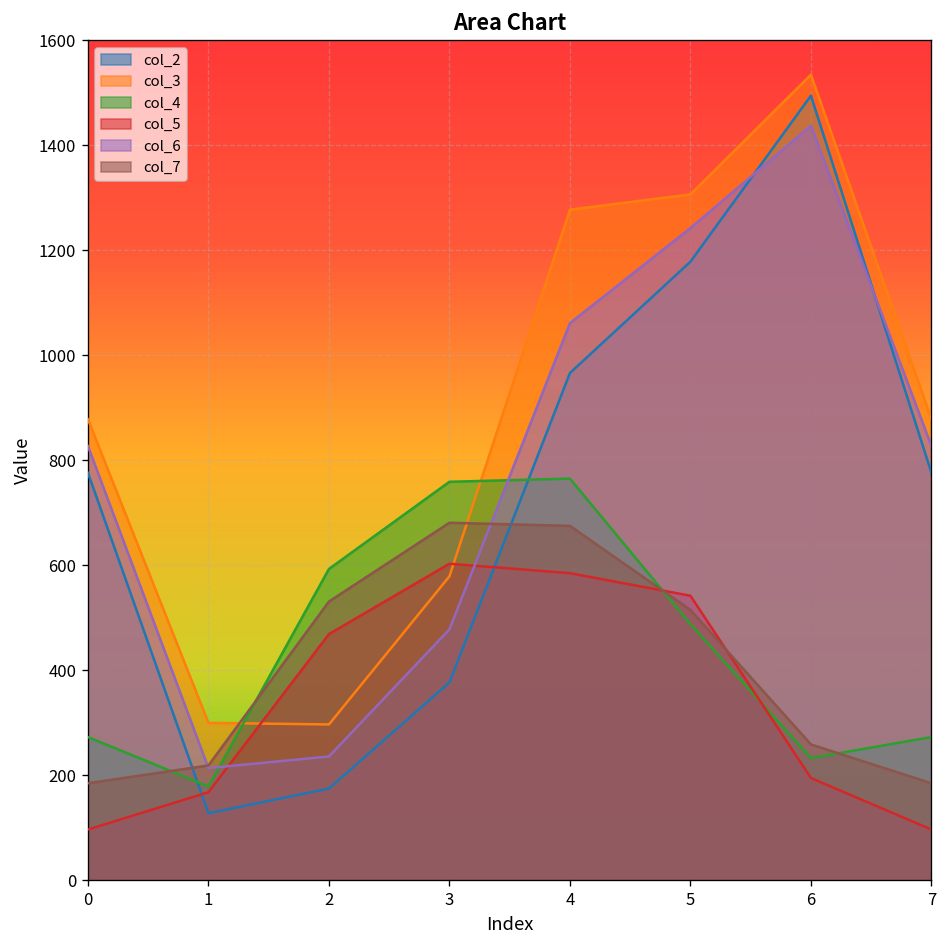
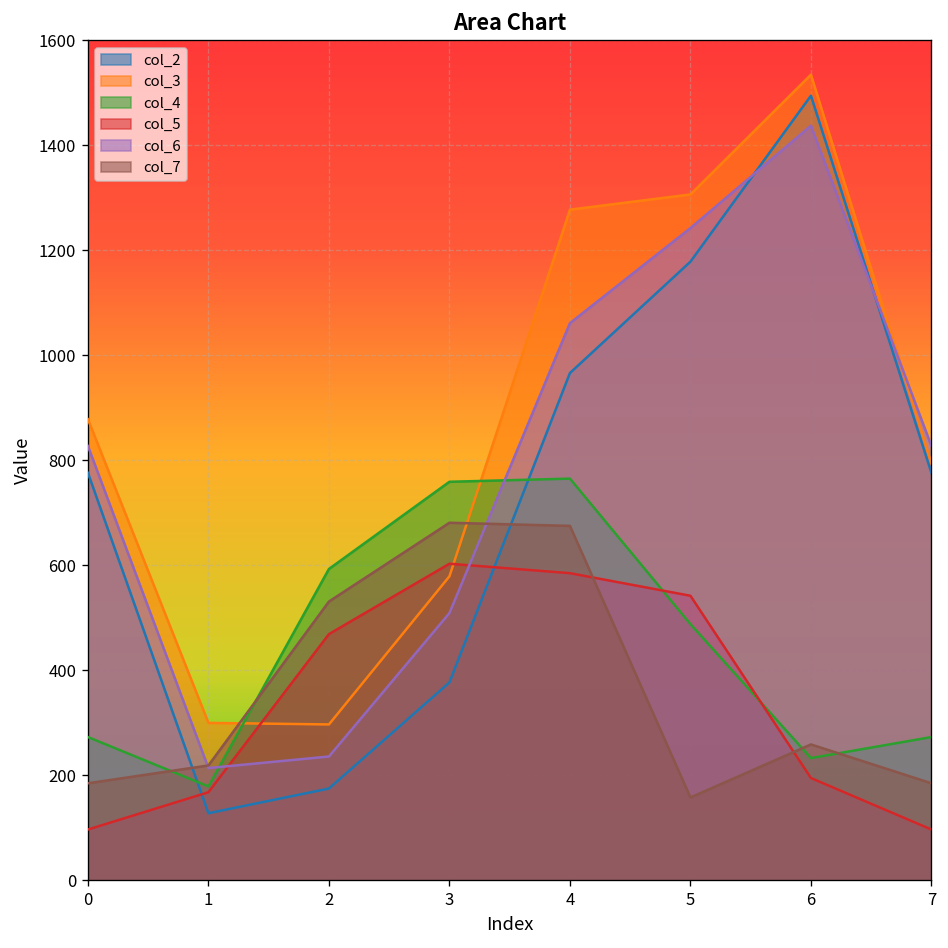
  {
    "col_2": {
      "0": 780,
      "1": 130,
      "2": 180,
      "3": 380,
      "4": 970,
      "5": 1180,
      "6": 1490,
      "7": 780
    },
    "col_3": {
      "0": 880,
      "1": 300,
      "2": 300,
      "3": 580,
      "4": 1280,
      "5": 1310,
      "6": 1530,
-     "7": 880
+     "7": 790
    },
    "col_4": {
      "0": 270,
      "1": 180,
      "2": 590,
      "3": 760,
      "4": 770,
      "5": 490,
      "6": 230,
      "7": 270
    },
    "col_5": {
      "0": 100,
      "1": 170,
      "2": 470,
      "3": 600,
      "4": 590,
      "5": 540,
      "6": 200,
      "7": 100
    },
    "col_6": {
      "0": 830,
      "2": 240,
-     "3": 480,
+     "3": 510,
      "4": 1060,
      "5": 1240,
      "6": 1440,
      "7": 830
    },
    "col_7": {
      "0": 190,
      "2": 530,
      "3": 680,
      "4": 680,
-     "5": 520,
+     "5": 160,
      "6": 260,
      "7": 190
    }
  }
